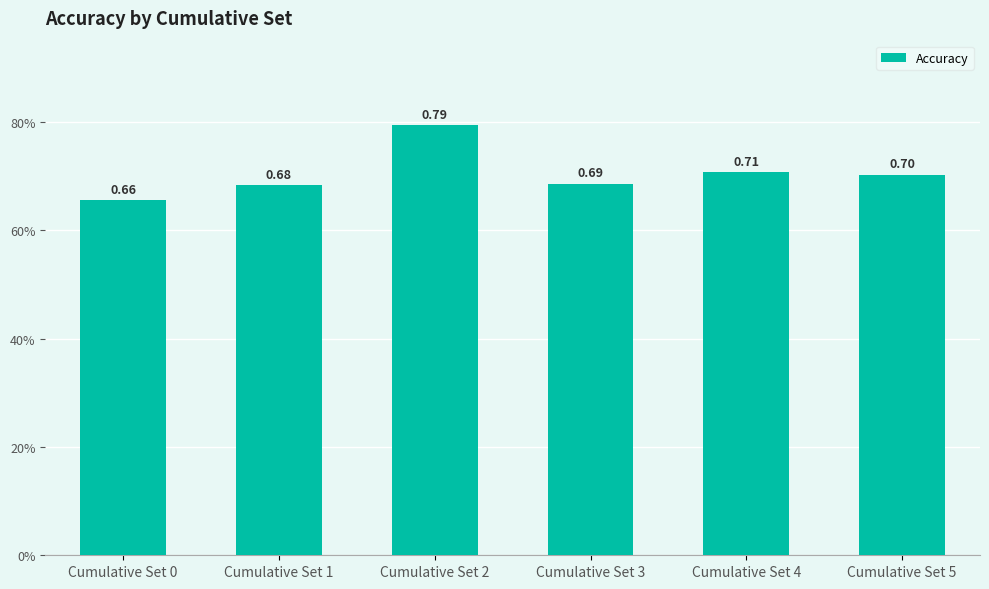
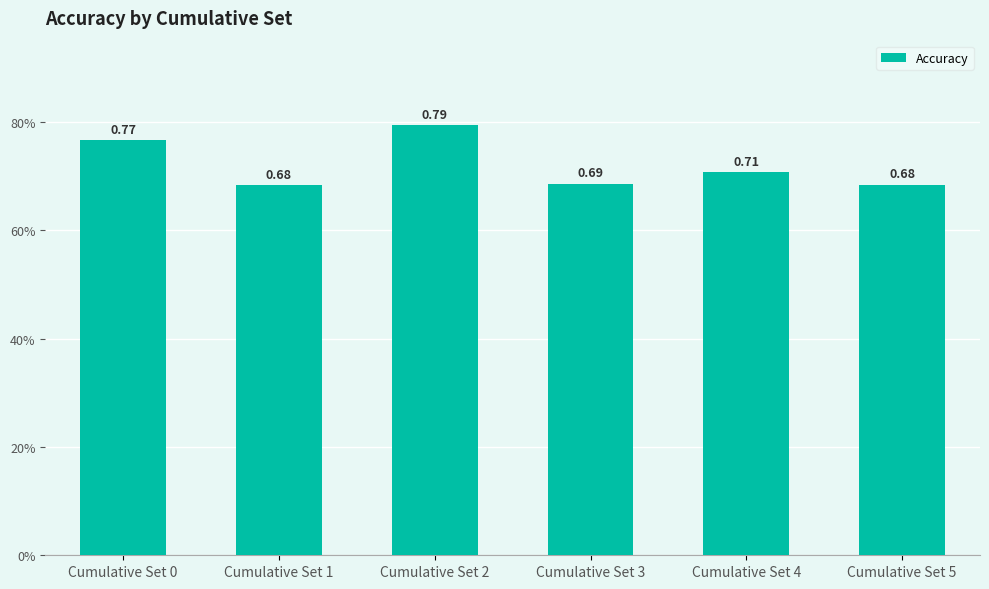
  {
-   "Cumulative Set 0": 0.66,
+   "Cumulative Set 0": 0.77,
    "Cumulative Set 1": 0.68,
    "Cumulative Set 2": 0.79,
    "Cumulative Set 3": 0.69,
    "Cumulative Set 4": 0.71,
-   "Cumulative Set 5": 0.70
+   "Cumulative Set 5": 0.68
  }
